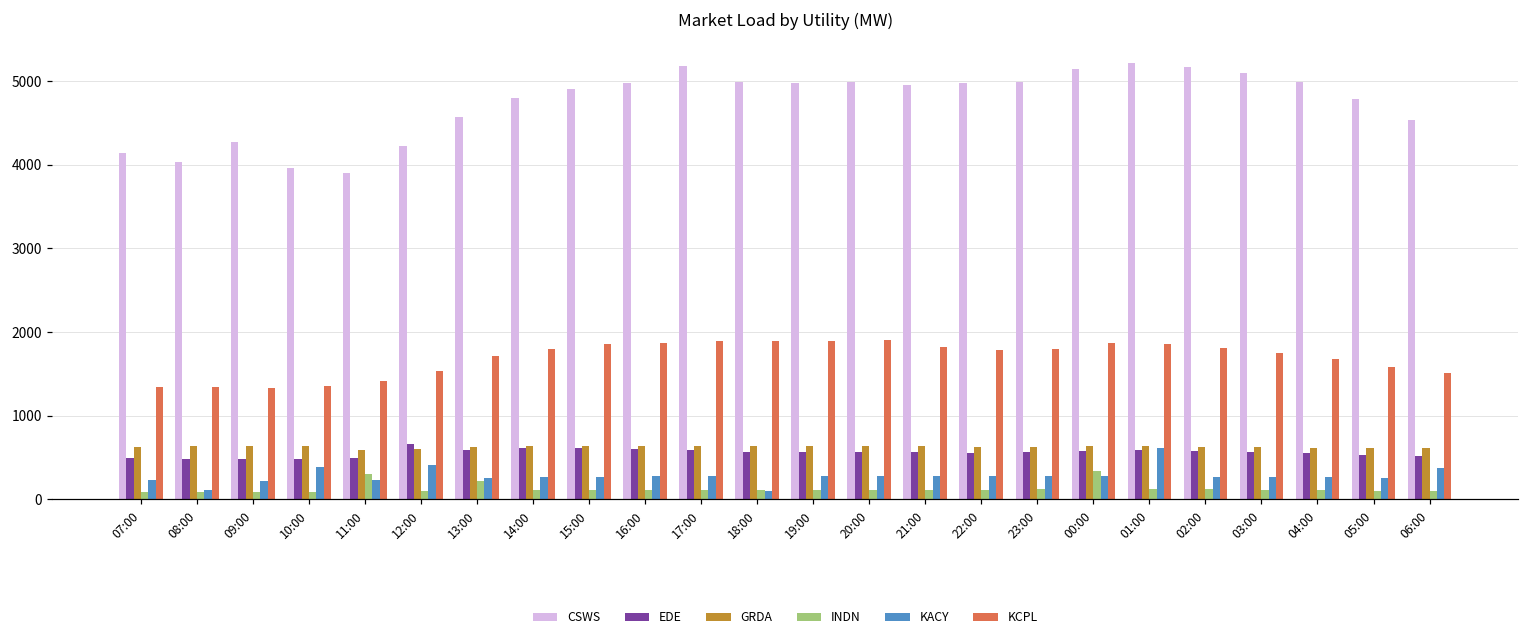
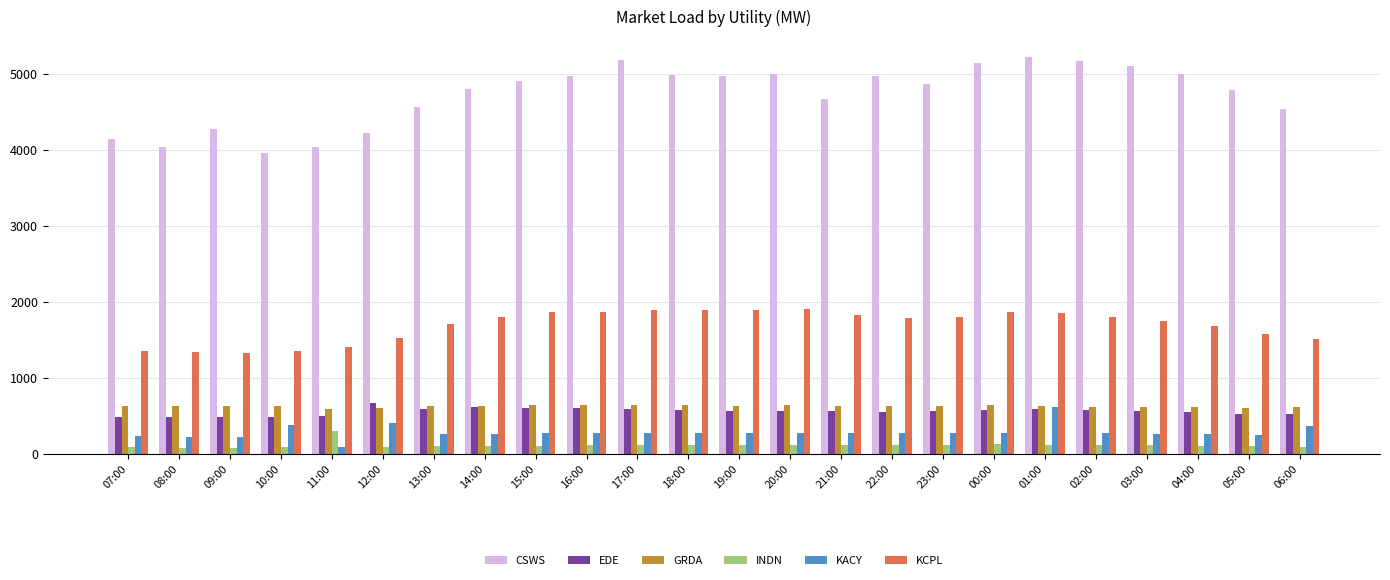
  {
    "CSWS": {
      "07:00": 4100,
      "08:00": 4000,
      "09:00": 4300,
      "10:00": 4000,
-     "11:00": 3900,
+     "11:00": 4000,
      "12:00": 4200,
      "13:00": 4600,
      "14:00": 4800,
      "15:00": 4900,
      "16:00": 5000,
      "17:00": 5200,
      "18:00": 5000,
      "19:00": 5000,
      "20:00": 5000,
-     "21:00": 5000,
+     "21:00": 4700,
      "22:00": 5000,
-     "23:00": 5000,
+     "23:00": 4900,
      "00:00": 5100,
      "01:00": 5200,
      "02:00": 5200,
      "03:00": 5100,
      "04:00": 5000,
      "05:00": 4800,
      "06:00": 4500
    },
    "EDE": {
      "07:00": 500,
      "08:00": 500,
      "09:00": 500,
      "10:00": 500,
      "11:00": 500,
      "12:00": 700,
      "13:00": 600,
      "14:00": 600,
      "15:00": 600,
      "16:00": 600,
      "17:00": 600,
      "18:00": 600,
      "19:00": 600,
      "20:00": 600,
      "21:00": 600,
      "22:00": 600,
      "23:00": 600,
      "00:00": 600,
      "01:00": 600,
      "02:00": 600,
      "03:00": 600,
      "04:00": 500,
      "05:00": 500,
      "06:00": 500
    },
    "INDN": {
      "07:00": 100,
      "08:00": 100,
      "09:00": 100,
      "10:00": 100,
      "11:00": 300,
      "12:00": 100,
-     "13:00": 200,
+     "13:00": 100,
      "14:00": 100,
      "15:00": 100,
      "16:00": 100,
      "17:00": 100,
      "18:00": 100,
      "19:00": 100,
      "20:00": 100,
      "21:00": 100,
      "22:00": 100,
      "23:00": 100,
-     "00:00": 300,
+     "00:00": 100,
      "01:00": 100,
      "02:00": 100,
      "03:00": 100,
      "04:00": 100,
      "05:00": 100,
      "06:00": 100
    },
    "KACY": {
      "07:00": 200,
-     "08:00": 100,
+     "08:00": 200,
      "09:00": 200,
      "10:00": 400,
-     "11:00": 200,
+     "11:00": 100,
      "12:00": 400,
      "13:00": 300,
      "14:00": 300,
      "15:00": 300,
      "16:00": 300,
      "17:00": 300,
-     "18:00": 100,
+     "18:00": 300,
      "19:00": 300,
      "20:00": 300,
      "21:00": 300,
      "22:00": 300,
      "23:00": 300,
      "00:00": 300,
      "01:00": 600,
      "02:00": 300,
      "03:00": 300,
      "04:00": 300,
      "05:00": 300,
      "06:00": 400
    }
  }
